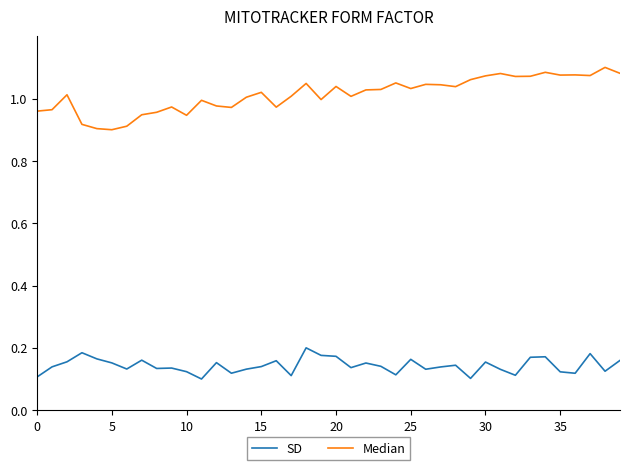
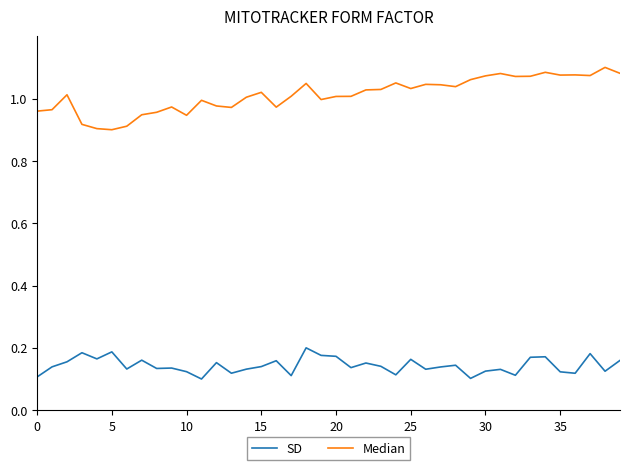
  {
    "SD": {
      "0": 0.11,
-     "5": 0.15,
+     "5": 0.19,
      "10": 0.12,
      "15": 0.14,
      "20": 0.17,
      "25": 0.16,
-     "30": 0.15,
+     "30": 0.13,
      "35": 0.12
    },
    "Median": {
      "0": 0.96,
      "5": 0.90,
      "10": 0.95,
      "15": 1.02,
-     "20": 1.04,
+     "20": 1.01,
      "25": 1.03,
      "30": 1.07,
      "35": 1.08
    }
  }
